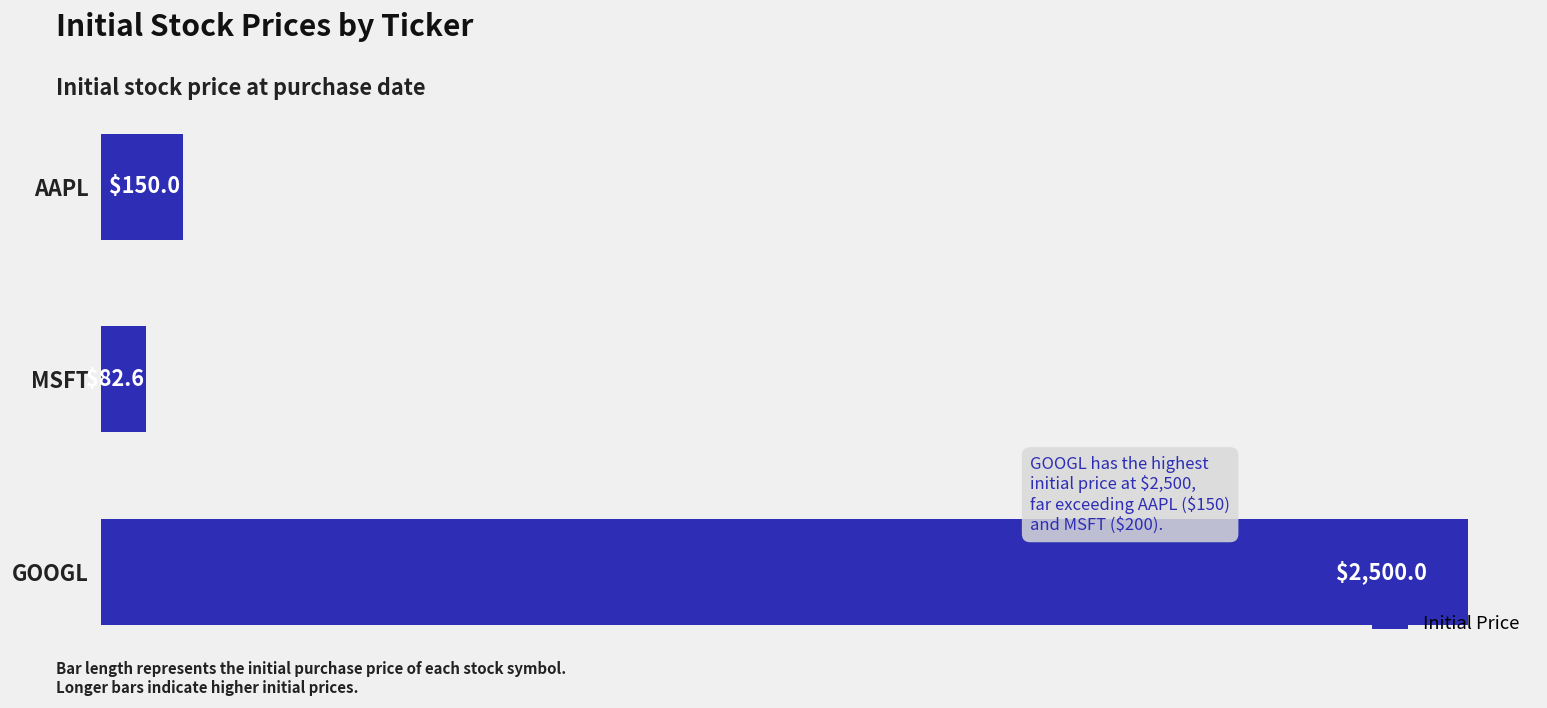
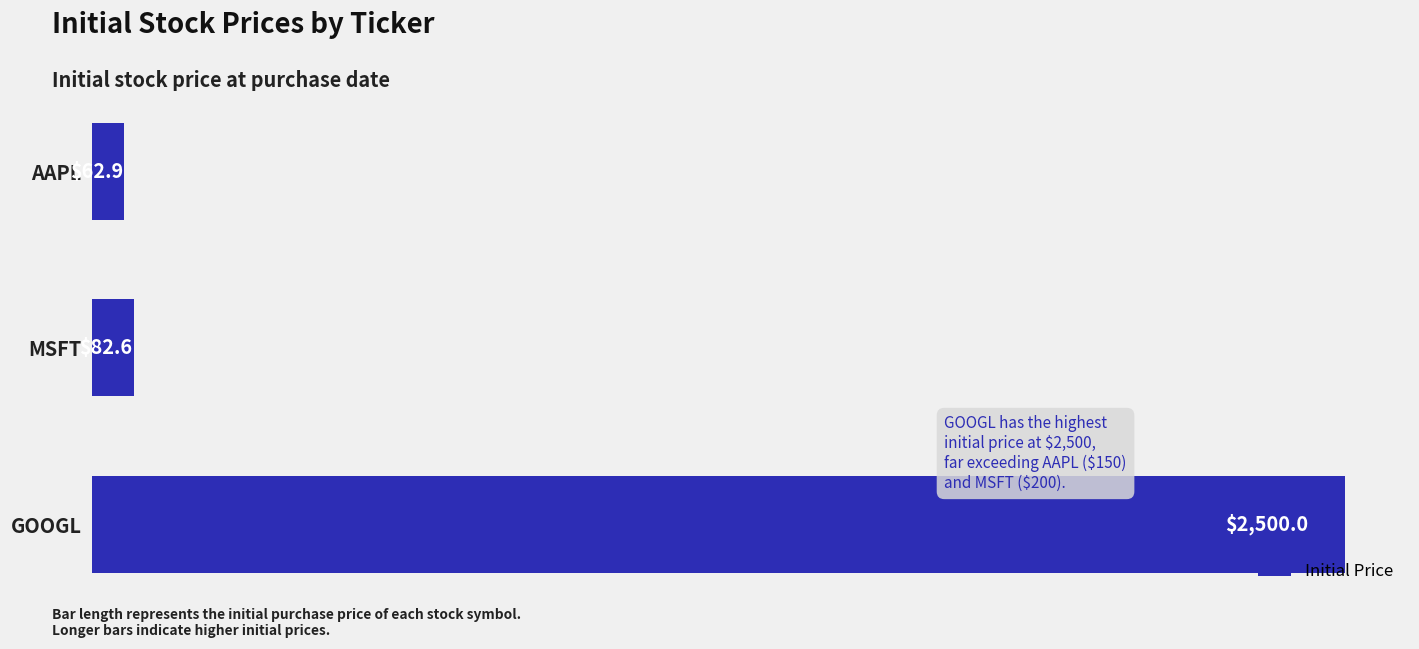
  {
-   "AAPL": "$150.0",
+   "AAPL": "$62.9",
    "MSFT": "$82.6",
    "GOOGL": "$2,500.0"
  }
